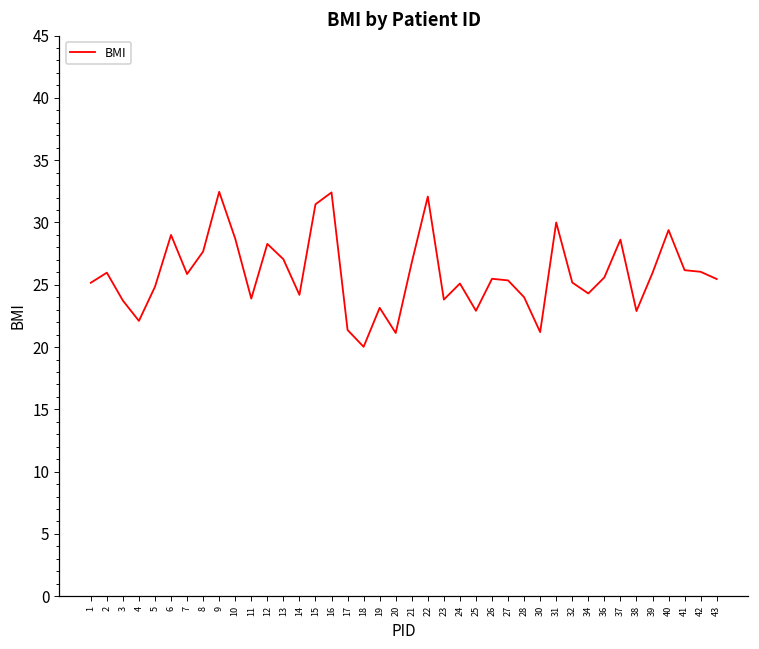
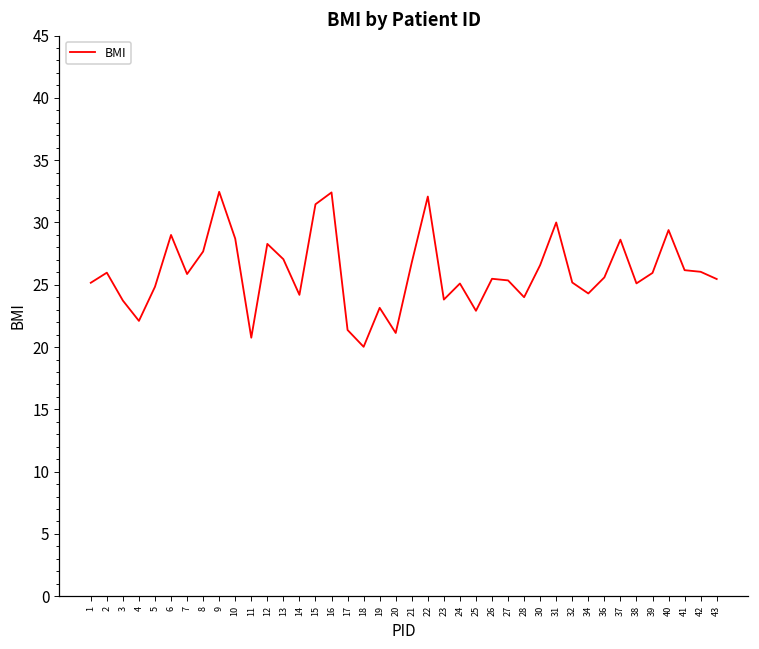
  {
    "1": 25.2,
    "2": 26.0,
    "3": 23.7,
    "4": 22.1,
    "5": 24.8,
    "6": 29.0,
    "7": 25.9,
    "8": 27.7,
    "9": 32.5,
    "10": 28.7,
-   "11": 23.9,
+   "11": 20.8,
    "12": 28.3,
    "13": 27.1,
    "14": 24.2,
    "15": 31.5,
    "16": 32.4,
    "17": 21.4,
    "18": 20.0,
    "19": 23.2,
    "20": 21.1,
    "21": 26.8,
    "22": 32.1,
    "23": 23.8,
    "24": 25.1,
    "25": 22.9,
    "26": 25.5,
    "27": 25.4,
    "28": 24.0,
-   "30": 21.2,
+   "30": 26.6,
    "31": 30.0,
    "32": 25.2,
    "34": 24.3,
    "36": 25.6,
    "37": 28.6,
-   "38": 22.9,
+   "38": 25.1,
    "39": 26.0,
    "40": 29.4,
    "41": 26.2,
    "42": 26.0,
    "43": 25.5
  }
